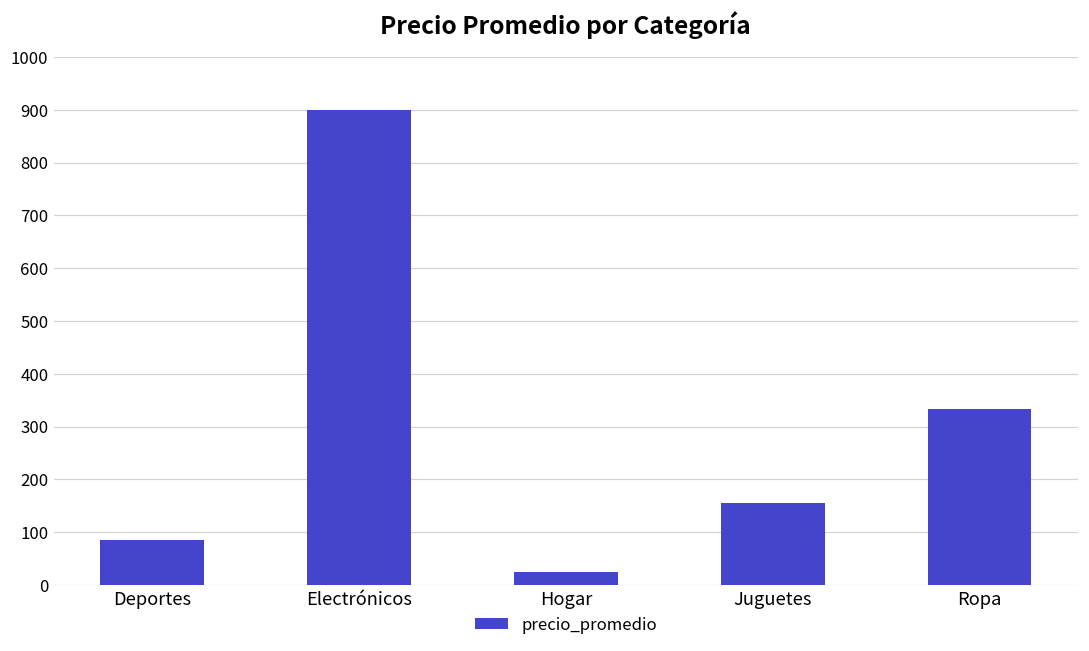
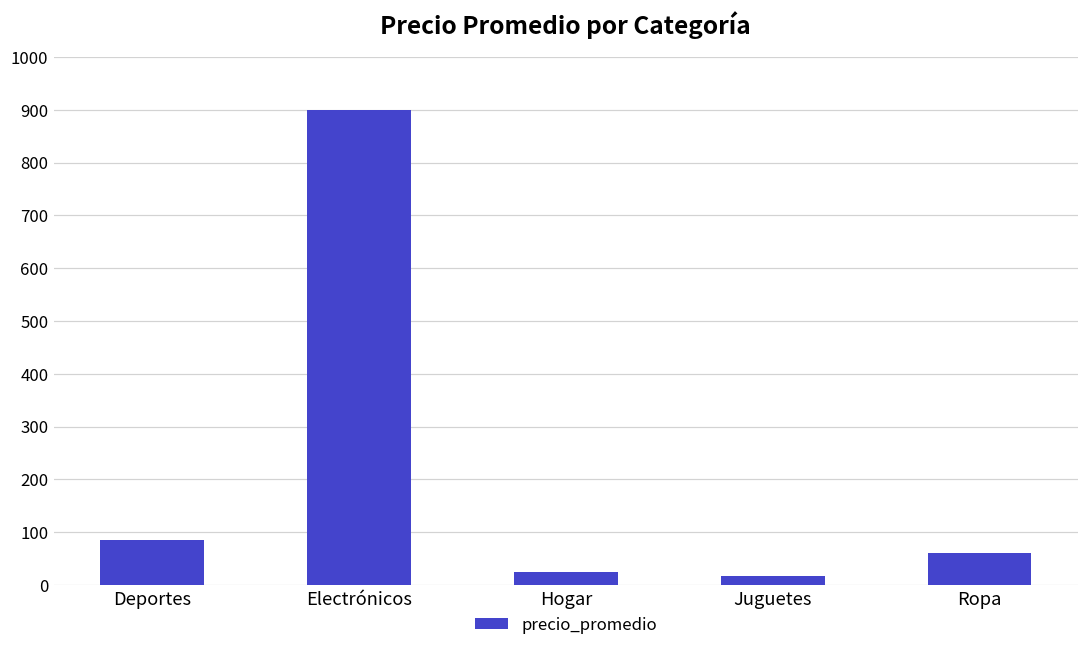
  {
    "Deportes": 90,
    "Electrónicos": 900,
    "Hogar": 30,
-   "Juguetes": 160,
-   "Ropa": 330
+   "Juguetes": 20,
+   "Ropa": 60
  }
